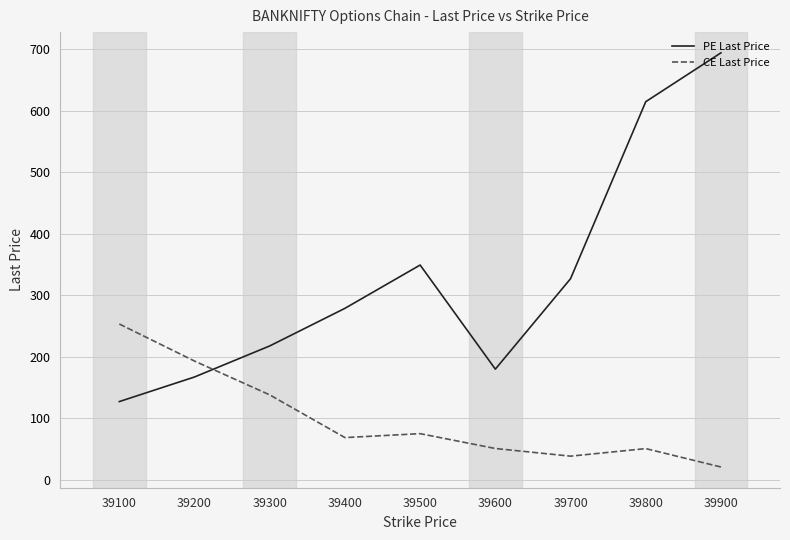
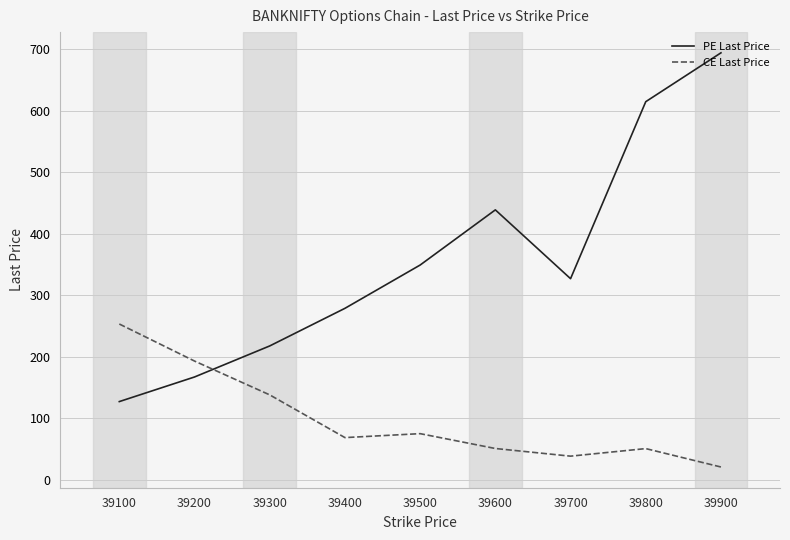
  {
    "PE Last Price": {
      "39100": 130,
      "39200": 170,
      "39300": 220,
      "39400": 280,
      "39500": 350,
-     "39600": 180,
+     "39600": 440,
      "39700": 330,
      "39800": 610,
      "39900": 690
    },
    "CE Last Price": {
      "39100": 250,
      "39200": 190,
      "39300": 140,
      "39400": 70,
      "39500": 70,
      "39600": 50,
      "39700": 40,
      "39800": 50,
      "39900": 20
    }
  }
